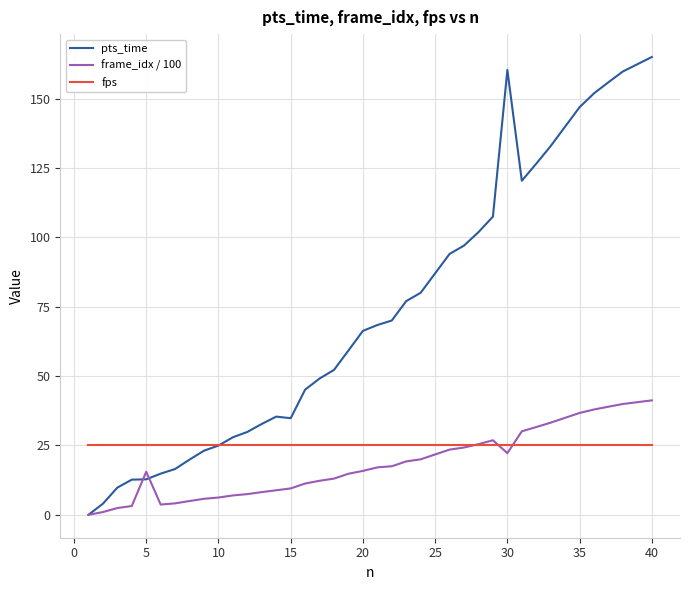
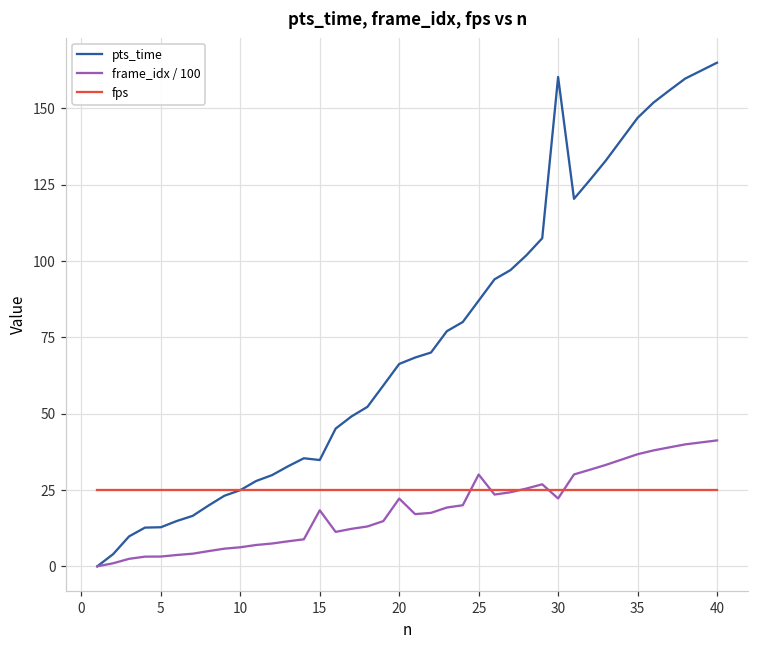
  {
    "pts_time": {
      "5": 13,
      "15": 35,
      "20": 66,
      "25": 87,
      "30": 160,
      "35": 147,
      "40": 165
    },
    "frame_idx / 100": {
-     "5": 16,
+     "5": 3,
      "10": 6,
-     "15": 10,
-     "20": 16,
-     "25": 22,
+     "15": 18,
+     "20": 22,
+     "25": 30,
      "30": 22,
      "35": 37,
      "40": 41
    },
    "fps": {
      "5": 25,
      "15": 25,
      "20": 25,
      "25": 25,
      "30": 25,
      "35": 25,
      "40": 25
    }
  }
